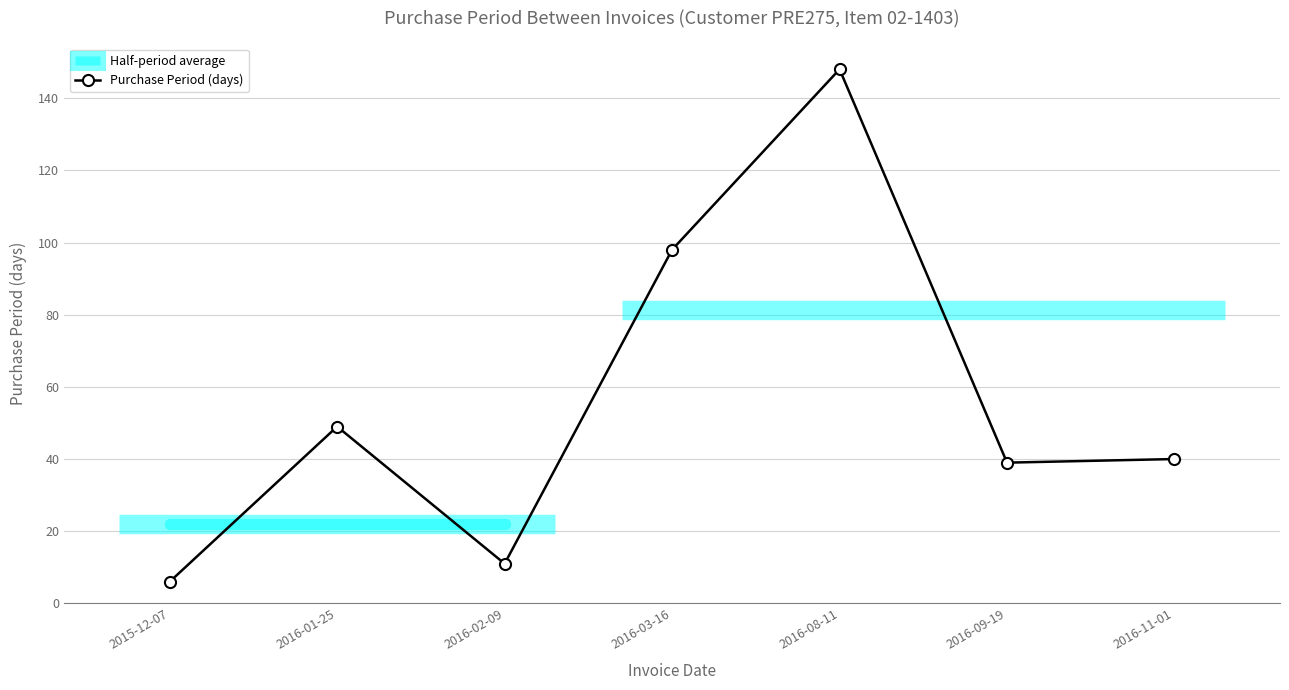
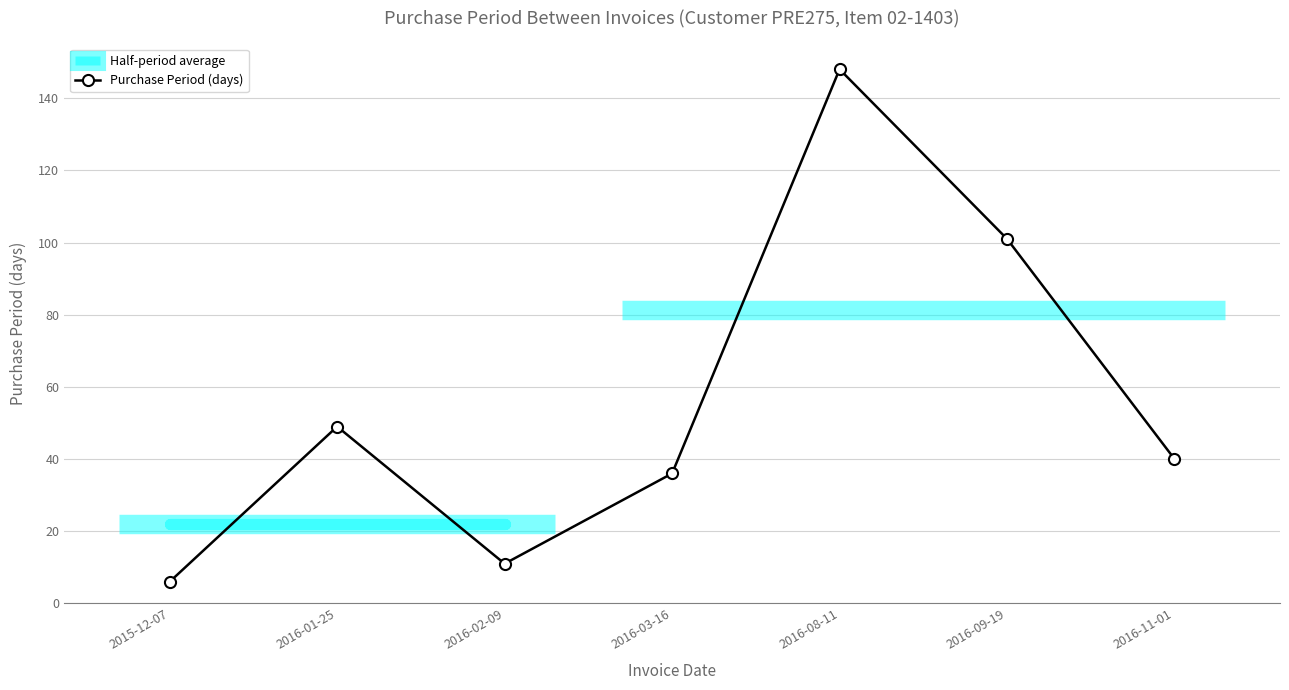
  {
    "Purchase Period (days)": {
      "2015-12-07": 6,
      "2016-01-25": 49,
      "2016-02-09": 11,
-     "2016-03-16": 98,
+     "2016-03-16": 36,
      "2016-08-11": 148,
-     "2016-09-19": 39,
+     "2016-09-19": 101,
      "2016-11-01": 40
    }
  }
